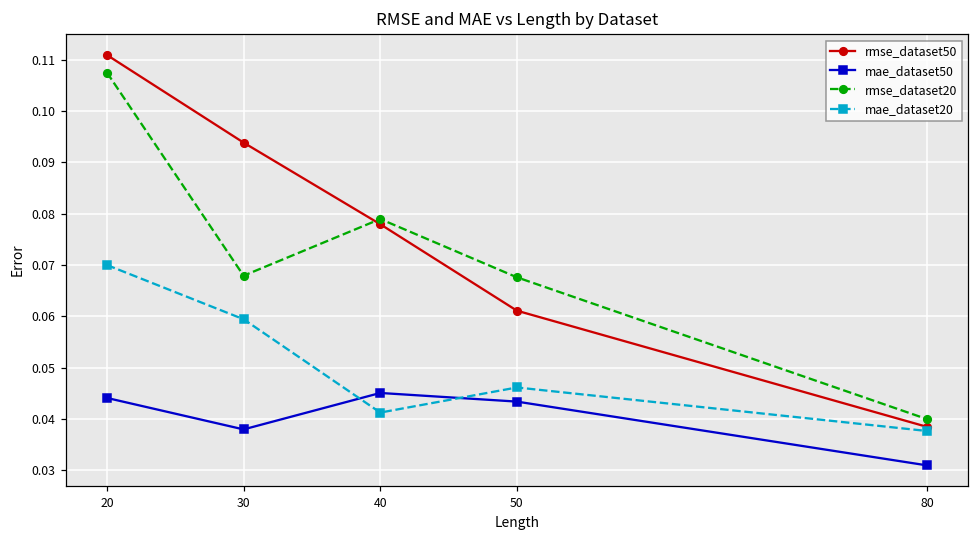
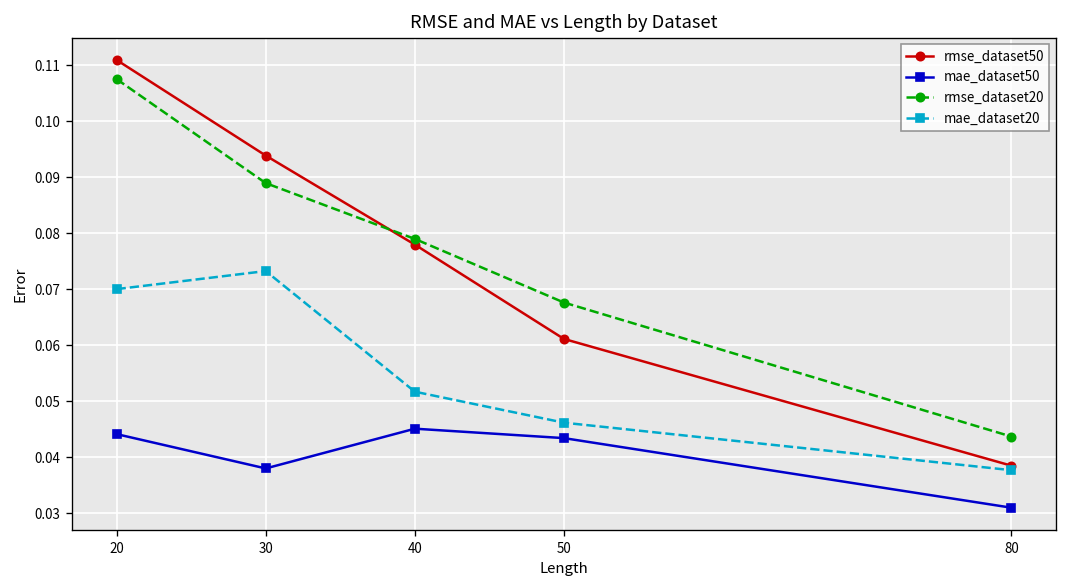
  {
    "rmse_dataset50": {
      "20": 0.111,
      "30": 0.094,
      "40": 0.078,
      "50": 0.061,
      "80": 0.038
    },
    "mae_dataset50": {
      "20": 0.044,
      "30": 0.038,
      "40": 0.045,
      "50": 0.043,
      "80": 0.031
    },
    "rmse_dataset20": {
      "20": 0.108,
-     "30": 0.068,
+     "30": 0.089,
      "40": 0.079,
      "50": 0.068,
-     "80": 0.040
+     "80": 0.044
    },
    "mae_dataset20": {
      "20": 0.070,
-     "30": 0.059,
-     "40": 0.041,
+     "30": 0.073,
+     "40": 0.052,
      "50": 0.046,
      "80": 0.038
    }
  }
